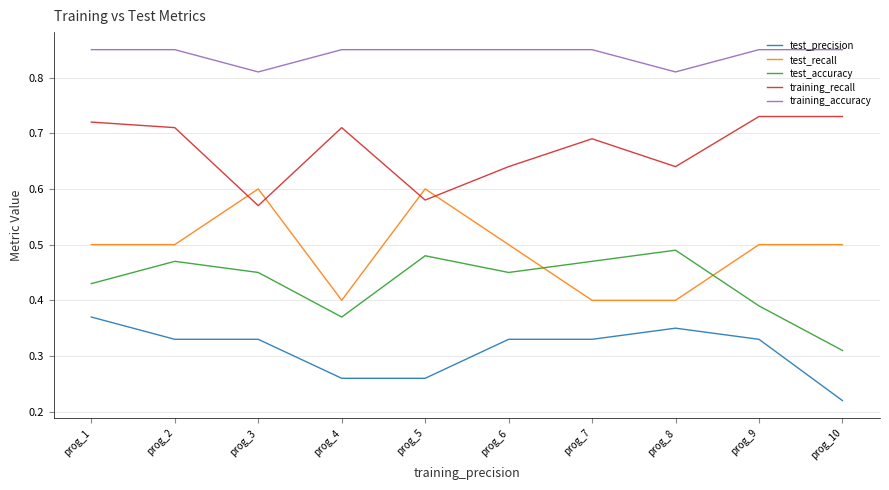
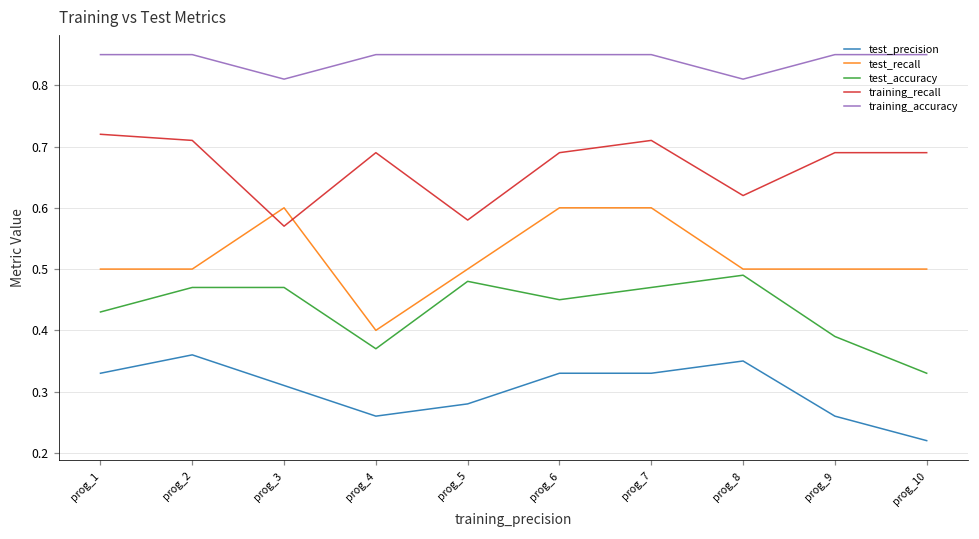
  {
    "test_precision": {
-     "prog_1": 0.37,
-     "prog_2": 0.33,
-     "prog_3": 0.33,
+     "prog_1": 0.33,
+     "prog_2": 0.36,
+     "prog_3": 0.31,
      "prog_4": 0.26,
-     "prog_5": 0.26,
+     "prog_5": 0.28,
      "prog_6": 0.33,
      "prog_7": 0.33,
      "prog_8": 0.35,
-     "prog_9": 0.33,
+     "prog_9": 0.26,
      "prog_10": 0.22
    },
    "test_recall": {
      "prog_1": 0.5,
      "prog_2": 0.5,
      "prog_3": 0.6,
      "prog_4": 0.4,
-     "prog_5": 0.6,
-     "prog_6": 0.5,
-     "prog_7": 0.4,
-     "prog_8": 0.4,
+     "prog_5": 0.5,
+     "prog_6": 0.6,
+     "prog_7": 0.6,
+     "prog_8": 0.5,
      "prog_9": 0.5,
      "prog_10": 0.5
    },
    "test_accuracy": {
      "prog_1": 0.43,
      "prog_2": 0.47,
-     "prog_3": 0.45,
+     "prog_3": 0.47,
      "prog_4": 0.37,
      "prog_5": 0.48,
      "prog_6": 0.45,
      "prog_7": 0.47,
      "prog_8": 0.49,
      "prog_9": 0.39,
-     "prog_10": 0.31
+     "prog_10": 0.33
    },
    "training_recall": {
      "prog_1": 0.72,
      "prog_2": 0.71,
      "prog_3": 0.57,
-     "prog_4": 0.71,
+     "prog_4": 0.69,
      "prog_5": 0.58,
-     "prog_6": 0.64,
-     "prog_7": 0.69,
-     "prog_8": 0.64,
-     "prog_9": 0.73,
-     "prog_10": 0.73
+     "prog_6": 0.69,
+     "prog_7": 0.71,
+     "prog_8": 0.62,
+     "prog_9": 0.69,
+     "prog_10": 0.69
    },
    "training_accuracy": {
      "prog_1": 0.85,
      "prog_2": 0.85,
      "prog_3": 0.81,
      "prog_4": 0.85,
      "prog_5": 0.85,
      "prog_6": 0.85,
      "prog_7": 0.85,
      "prog_8": 0.81,
      "prog_9": 0.85,
      "prog_10": 0.85
    }
  }
